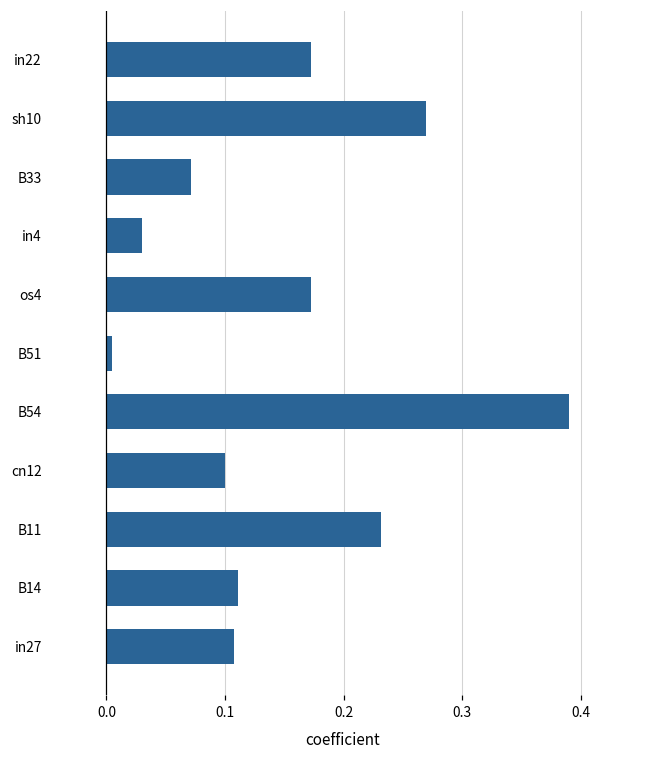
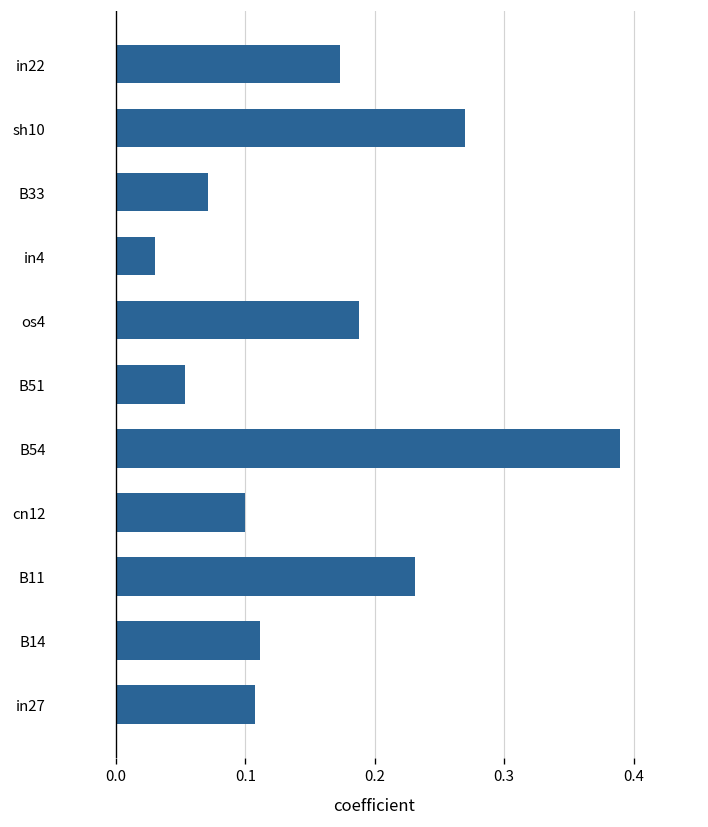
  {
    "in22": 0.173,
    "sh10": 0.270,
    "B33": 0.071,
    "in4": 0.030,
-   "os4": 0.173,
-   "B51": 0.005,
+   "os4": 0.188,
+   "B51": 0.053,
    "B54": 0.390,
    "cn12": 0.100,
    "B11": 0.231,
    "B14": 0.111,
    "in27": 0.107
  }
